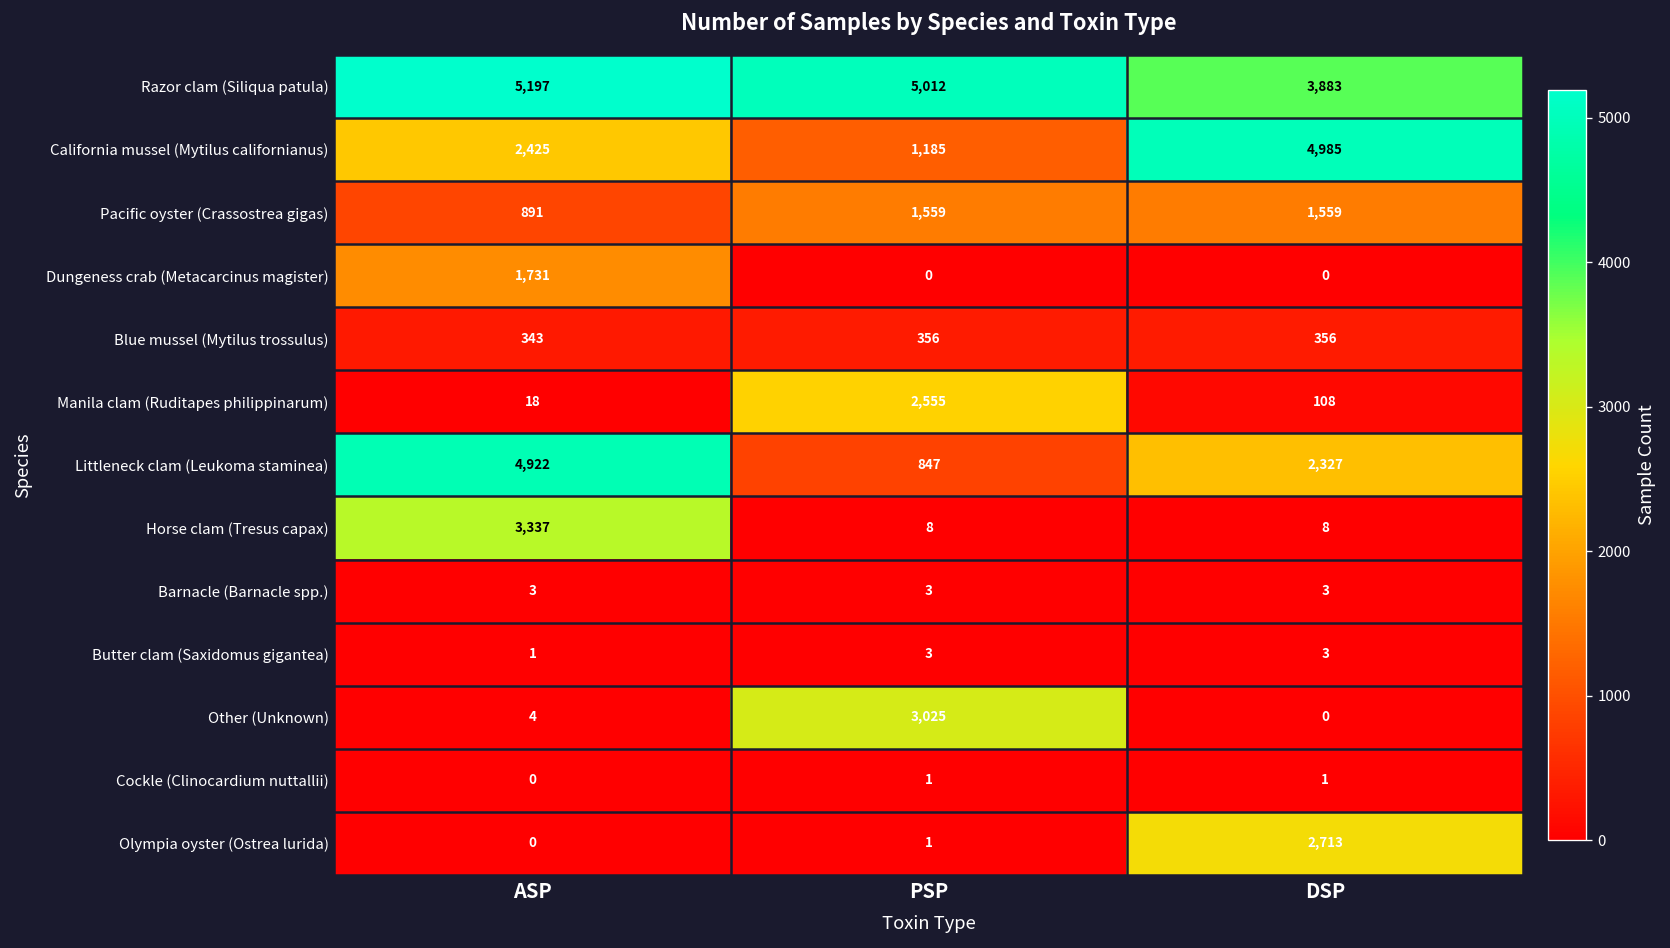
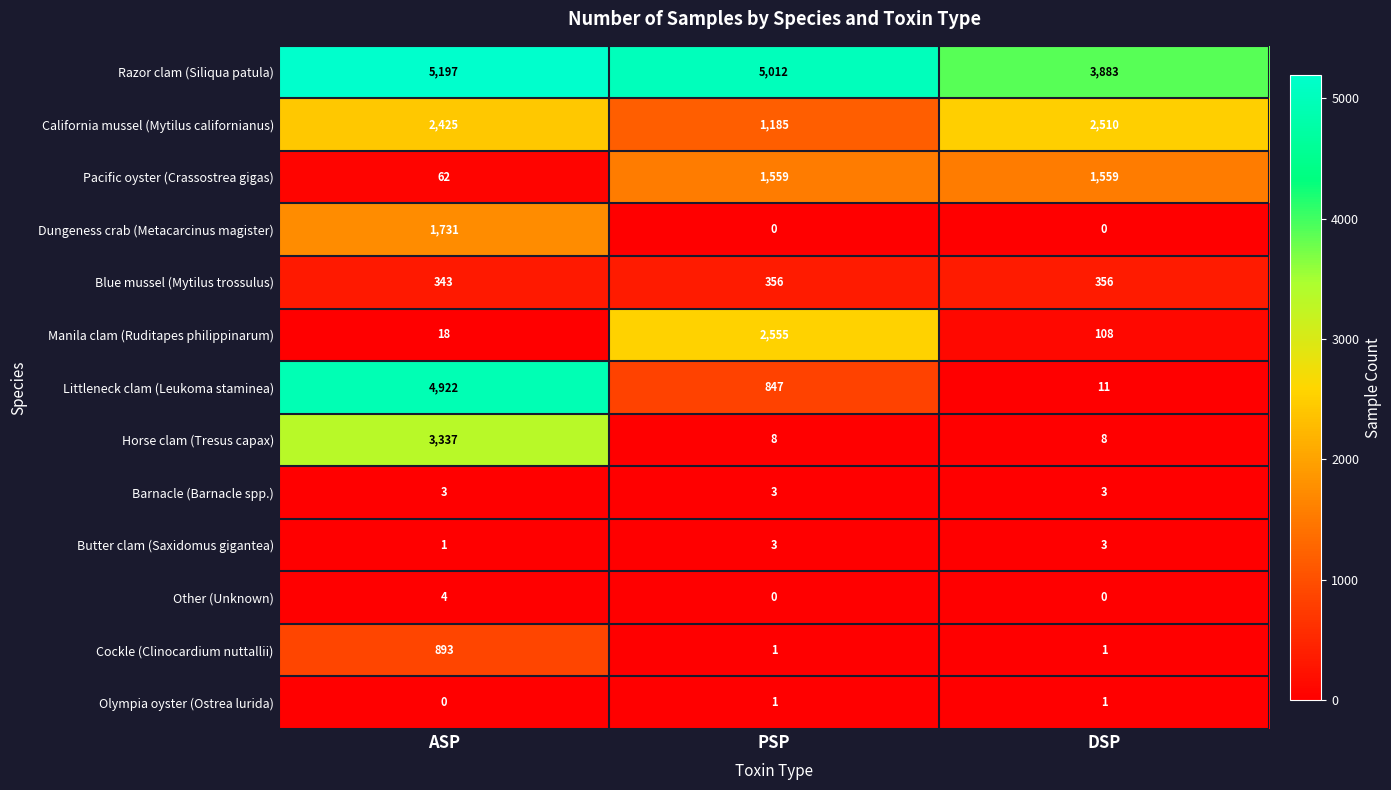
  {
    "Razor clam (Siliqua patula)": {
      "ASP": "5,197",
      "PSP": "5,012",
      "DSP": "3,883"
    },
    "California mussel (Mytilus californianus)": {
      "ASP": "2,425",
      "PSP": "1,185",
-     "DSP": "4,985"
+     "DSP": "2,510"
    },
    "Pacific oyster (Crassostrea gigas)": {
-     "ASP": "891",
+     "ASP": "62",
      "PSP": "1,559",
      "DSP": "1,559"
    },
    "Dungeness crab (Metacarcinus magister)": {
      "ASP": "1,731",
      "PSP": "0",
      "DSP": "0"
    },
    "Blue mussel (Mytilus trossulus)": {
      "ASP": "343",
      "PSP": "356",
      "DSP": "356"
    },
    "Manila clam (Ruditapes philippinarum)": {
      "ASP": "18",
      "PSP": "2,555",
      "DSP": "108"
    },
    "Littleneck clam (Leukoma staminea)": {
      "ASP": "4,922",
      "PSP": "847",
-     "DSP": "2,327"
+     "DSP": "11"
    },
    "Horse clam (Tresus capax)": {
      "ASP": "3,337",
      "PSP": "8",
      "DSP": "8"
    },
    "Barnacle (Barnacle spp.)": {
      "ASP": "3",
      "PSP": "3",
      "DSP": "3"
    },
    "Butter clam (Saxidomus gigantea)": {
      "ASP": "1",
      "PSP": "3",
      "DSP": "3"
    },
    "Other (Unknown)": {
      "ASP": "4",
-     "PSP": "3,025",
+     "PSP": "0",
      "DSP": "0"
    },
    "Cockle (Clinocardium nuttallii)": {
-     "ASP": "0",
+     "ASP": "893",
      "PSP": "1",
      "DSP": "1"
    },
    "Olympia oyster (Ostrea lurida)": {
      "ASP": "0",
      "PSP": "1",
-     "DSP": "2,713"
+     "DSP": "1"
    }
  }
